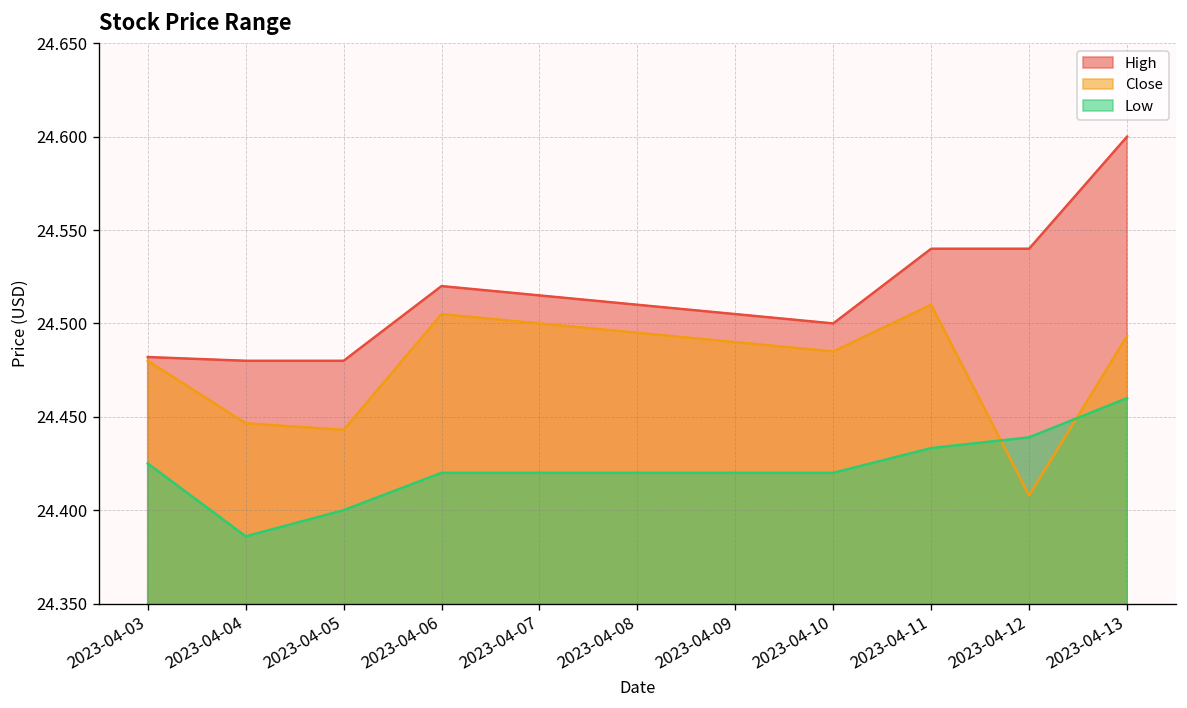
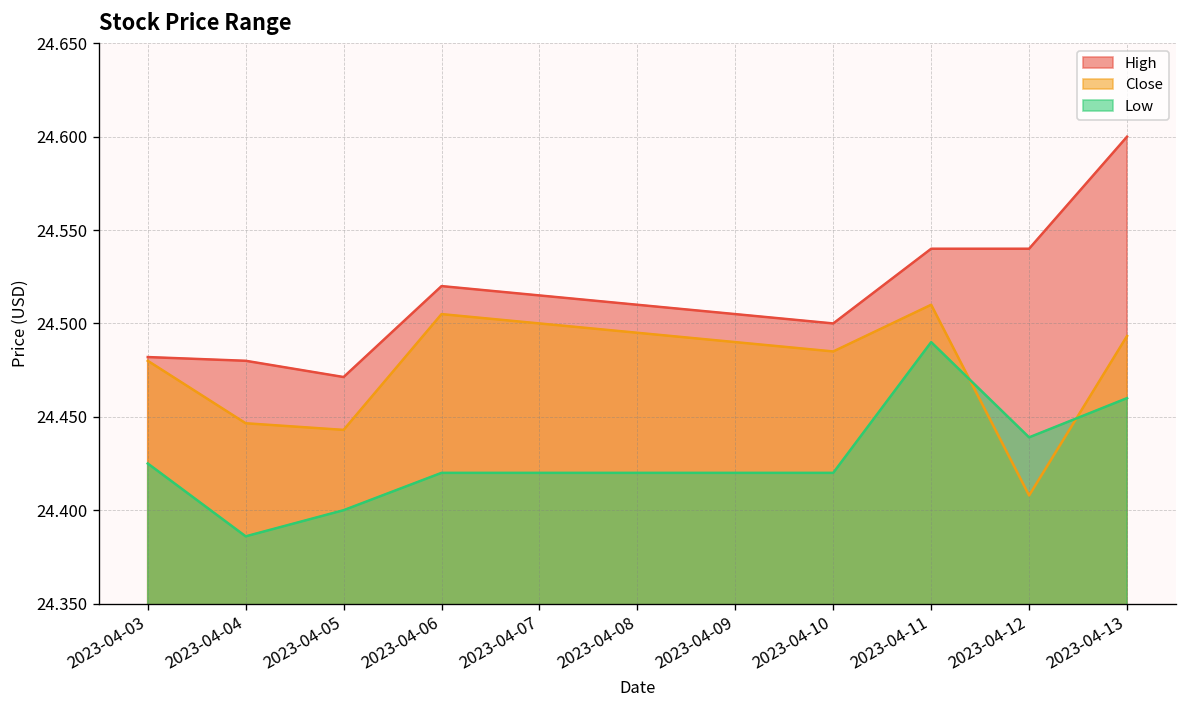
  {
    "High": {
      "2023-04-03": 24.482,
      "2023-04-04": 24.480,
-     "2023-04-05": 24.480,
+     "2023-04-05": 24.471,
      "2023-04-06": 24.520,
      "2023-04-10": 24.500,
      "2023-04-11": 24.540,
      "2023-04-12": 24.540,
      "2023-04-13": 24.600
    },
    "Close": {
      "2023-04-03": 24.480,
      "2023-04-04": 24.447,
      "2023-04-05": 24.443,
      "2023-04-06": 24.505,
      "2023-04-10": 24.485,
      "2023-04-11": 24.510,
      "2023-04-12": 24.408,
      "2023-04-13": 24.493
    },
    "Low": {
      "2023-04-03": 24.425,
      "2023-04-04": 24.386,
      "2023-04-05": 24.400,
      "2023-04-06": 24.420,
      "2023-04-10": 24.420,
-     "2023-04-11": 24.433,
+     "2023-04-11": 24.490,
      "2023-04-12": 24.439,
      "2023-04-13": 24.460
    }
  }
